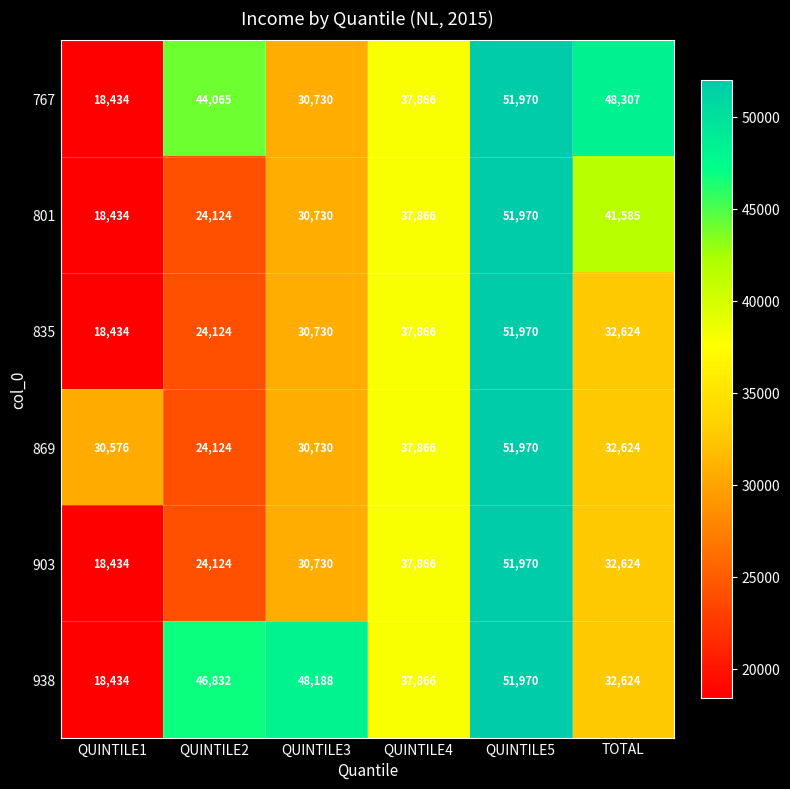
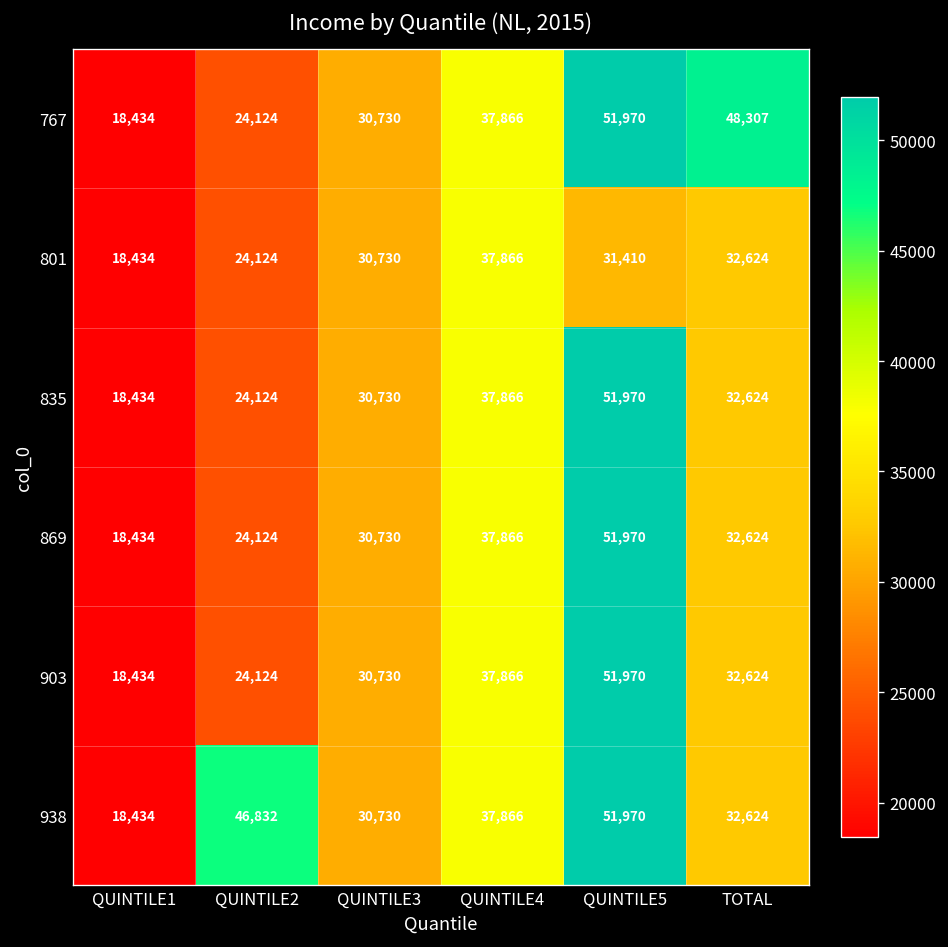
  {
    "767": {
      "QUINTILE1": "18,434",
-     "QUINTILE2": "44,065",
+     "QUINTILE2": "24,124",
      "QUINTILE3": "30,730",
      "QUINTILE4": "37,866",
      "QUINTILE5": "51,970",
      "TOTAL": "48,307"
    },
    "801": {
      "QUINTILE1": "18,434",
      "QUINTILE2": "24,124",
      "QUINTILE3": "30,730",
      "QUINTILE4": "37,866",
-     "QUINTILE5": "51,970",
-     "TOTAL": "41,585"
+     "QUINTILE5": "31,410",
+     "TOTAL": "32,624"
    },
    "835": {
      "QUINTILE1": "18,434",
      "QUINTILE2": "24,124",
      "QUINTILE3": "30,730",
      "QUINTILE4": "37,866",
      "QUINTILE5": "51,970",
      "TOTAL": "32,624"
    },
    "869": {
-     "QUINTILE1": "30,576",
+     "QUINTILE1": "18,434",
      "QUINTILE2": "24,124",
      "QUINTILE3": "30,730",
      "QUINTILE4": "37,866",
      "QUINTILE5": "51,970",
      "TOTAL": "32,624"
    },
    "903": {
      "QUINTILE1": "18,434",
      "QUINTILE2": "24,124",
      "QUINTILE3": "30,730",
      "QUINTILE4": "37,866",
      "QUINTILE5": "51,970",
      "TOTAL": "32,624"
    },
    "938": {
      "QUINTILE1": "18,434",
      "QUINTILE2": "46,832",
-     "QUINTILE3": "48,188",
+     "QUINTILE3": "30,730",
      "QUINTILE4": "37,866",
      "QUINTILE5": "51,970",
      "TOTAL": "32,624"
    }
  }
